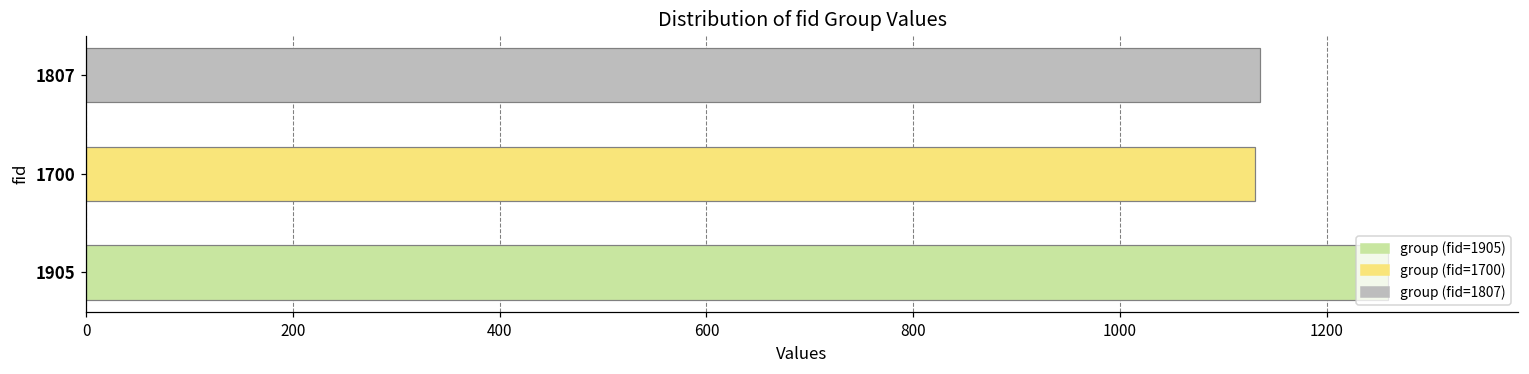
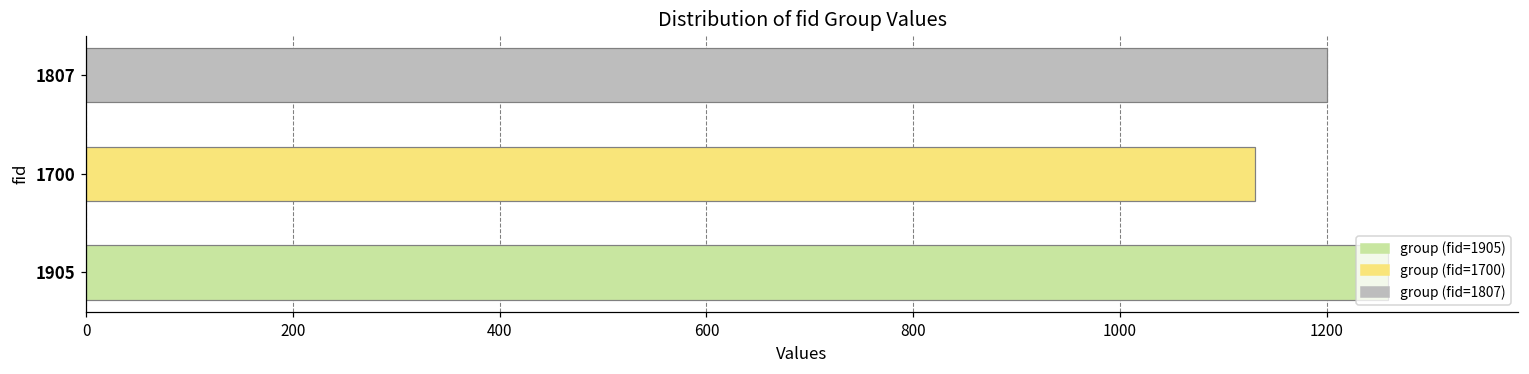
  {
-   "1807": 1140,
+   "1807": 1200,
    "1700": 1130
  }
